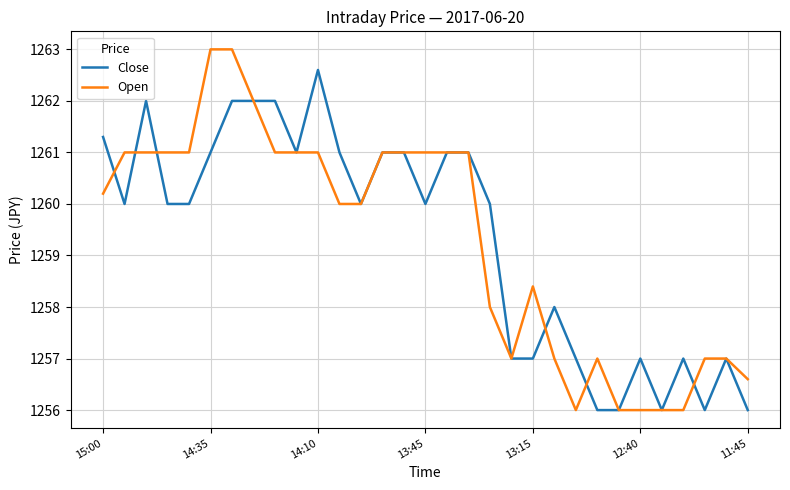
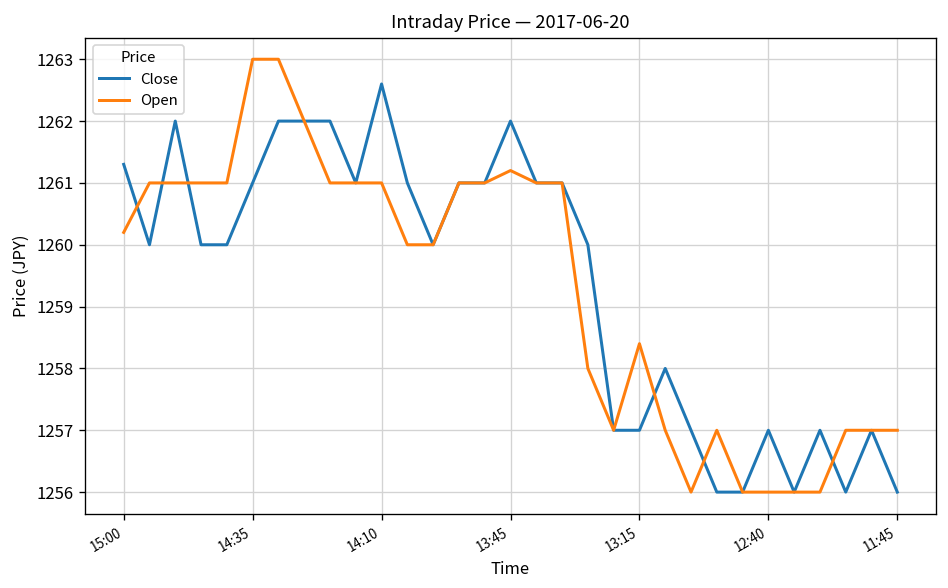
  {
    "Close": {
      "15:00": 1261.3,
      "14:35": 1261,
      "14:10": 1262.6,
-     "13:45": 1260,
+     "13:45": 1262,
      "13:15": 1257,
      "12:40": 1257,
      "11:45": 1256
    },
    "Open": {
      "15:00": 1260.2,
      "14:35": 1263.0,
      "14:10": 1261.0,
-     "13:45": 1261.0,
+     "13:45": 1261.2,
      "13:15": 1258.4,
      "12:40": 1256.0,
-     "11:45": 1256.6
+     "11:45": 1257.0
    }
  }
